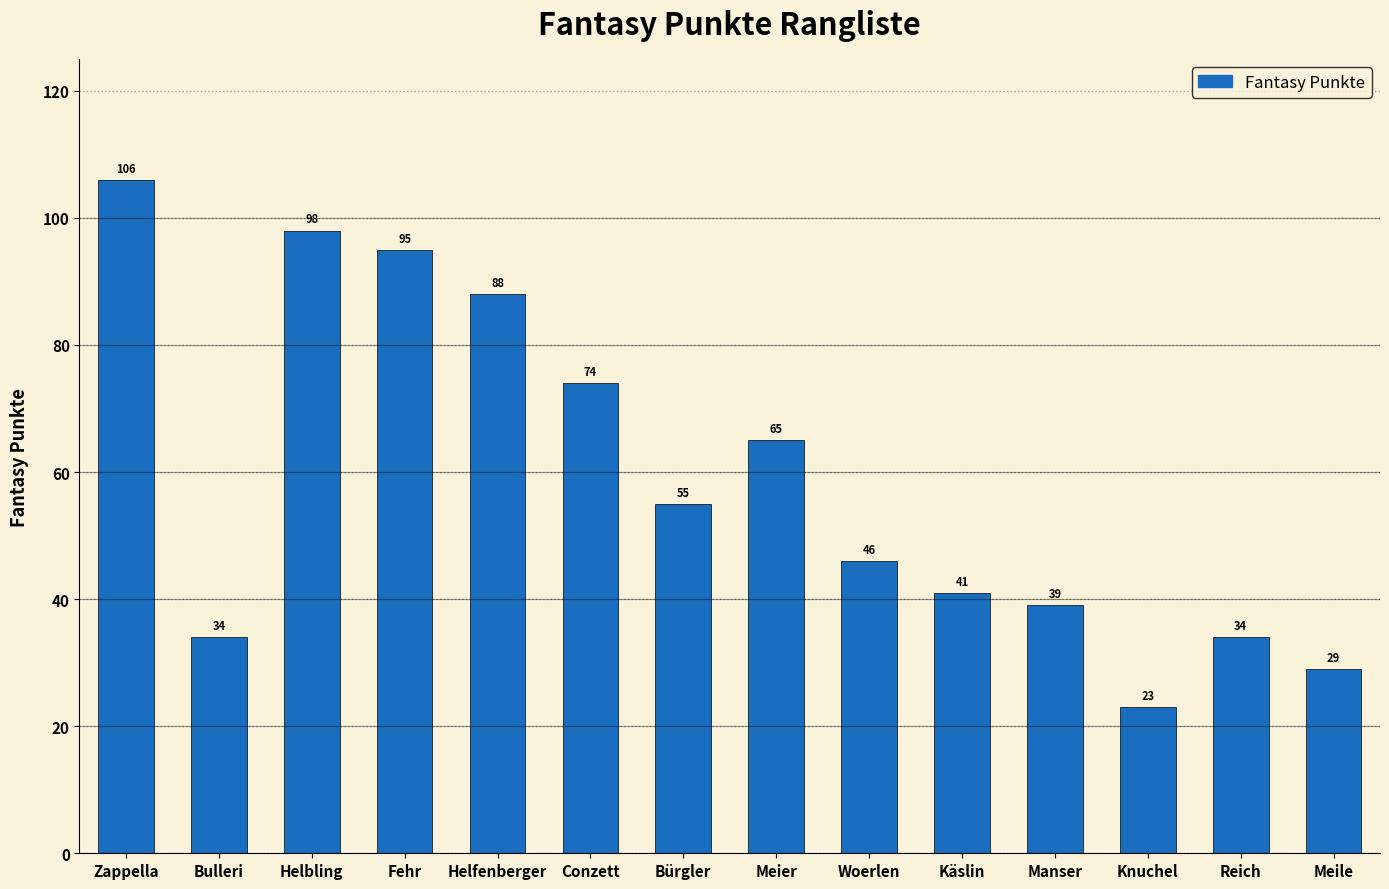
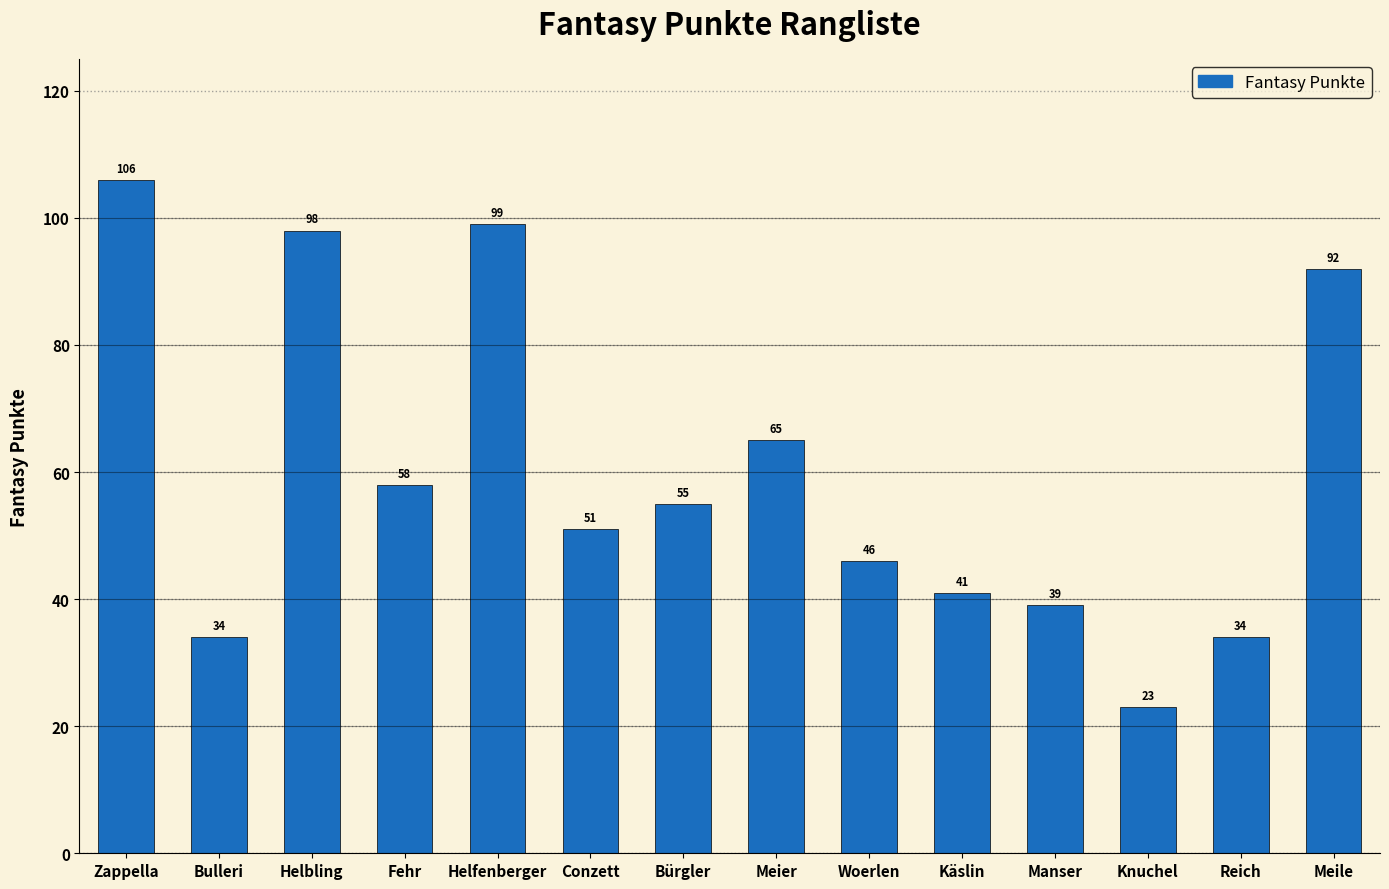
  {
    "Zappella": 106,
    "Bulleri": 34,
    "Helbling": 98,
-   "Fehr": 95,
-   "Helfenberger": 88,
-   "Conzett": 74,
+   "Fehr": 58,
+   "Helfenberger": 99,
+   "Conzett": 51,
    "Bürgler": 55,
    "Meier": 65,
    "Woerlen": 46,
    "Käslin": 41,
    "Manser": 39,
    "Knuchel": 23,
    "Reich": 34,
-   "Meile": 29
+   "Meile": 92
  }
